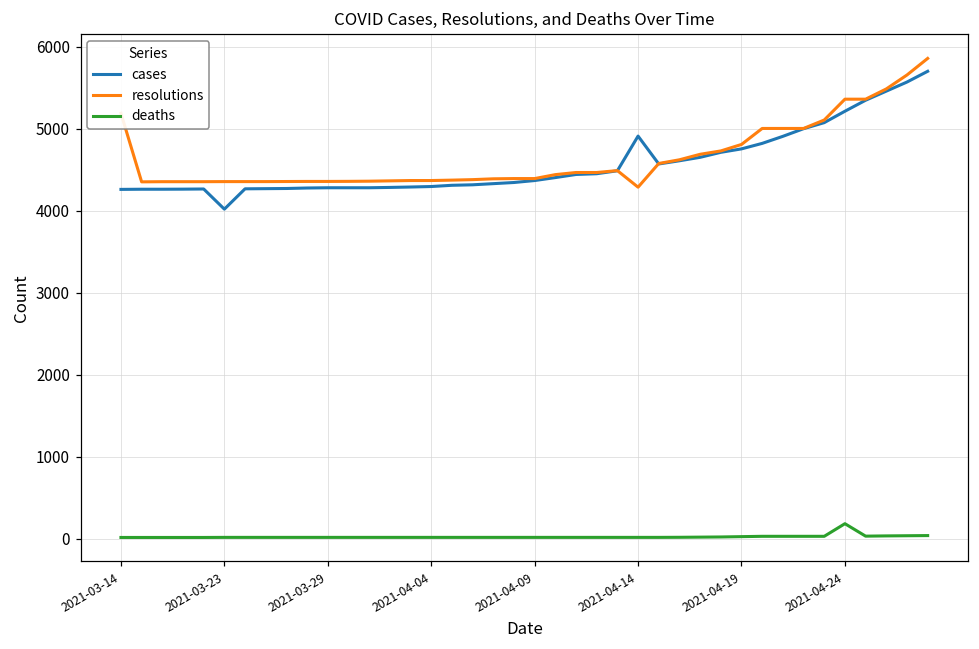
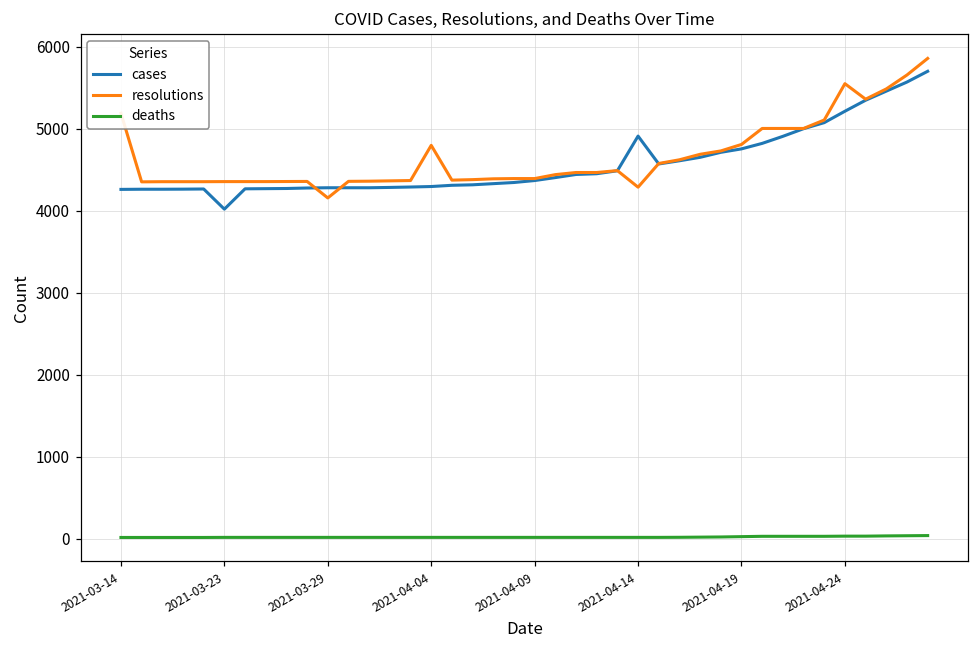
  {
    "cases": {
      "2021-03-14": 4300,
      "2021-03-23": 4000,
      "2021-03-29": 4300,
      "2021-04-04": 4300,
      "2021-04-14": 4900,
      "2021-04-19": 4800,
      "2021-04-24": 5200
    },
    "resolutions": {
      "2021-03-23": 4400,
-     "2021-03-29": 4400,
-     "2021-04-04": 4400,
+     "2021-03-29": 4200,
+     "2021-04-04": 4800,
      "2021-04-14": 4300,
      "2021-04-19": 4800,
-     "2021-04-24": 5400
+     "2021-04-24": 5600
    },
    "deaths": {
      "2021-03-14": 0,
      "2021-03-23": 0,
      "2021-03-29": 0,
      "2021-04-04": 0,
      "2021-04-09": 0,
      "2021-04-14": 0,
      "2021-04-19": 0,
-     "2021-04-24": 200
+     "2021-04-24": 0
    }
  }
